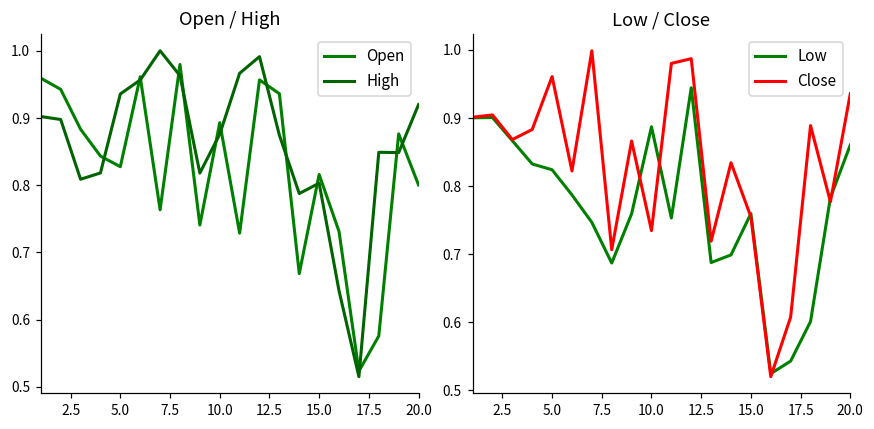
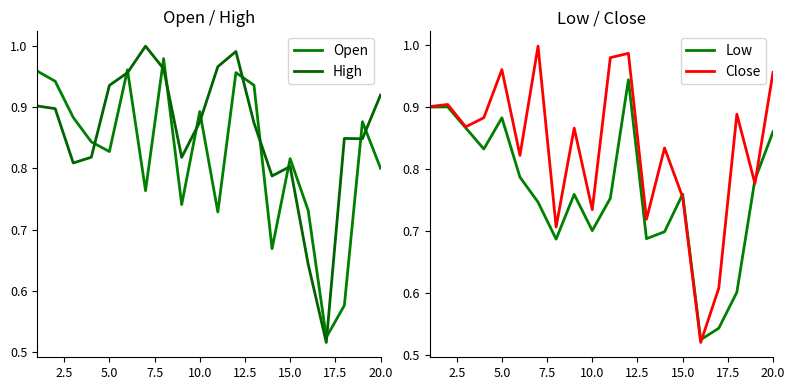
  {
    "Low / Close": {
      "Low": {
-       "5.0": 0.82,
-       "10.0": 0.89,
+       "5.0": 0.88,
+       "10.0": 0.70,
        "15.0": 0.76,
        "20.0": 0.86
      },
      "Close": {
        "5.0": 0.96,
        "10.0": 0.73,
        "15.0": 0.75,
-       "20.0": 0.94
+       "20.0": 0.96
      }
    }
  }
